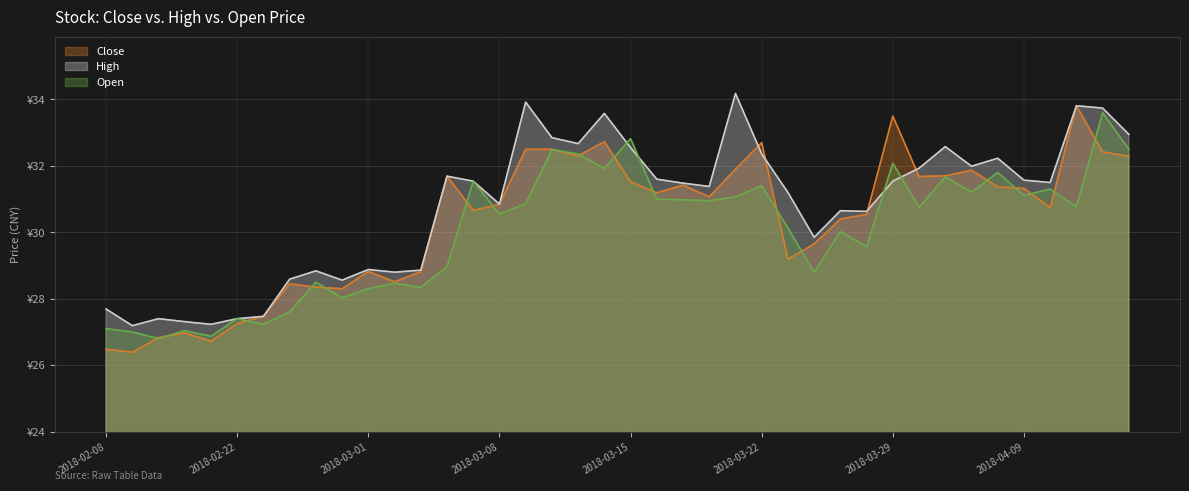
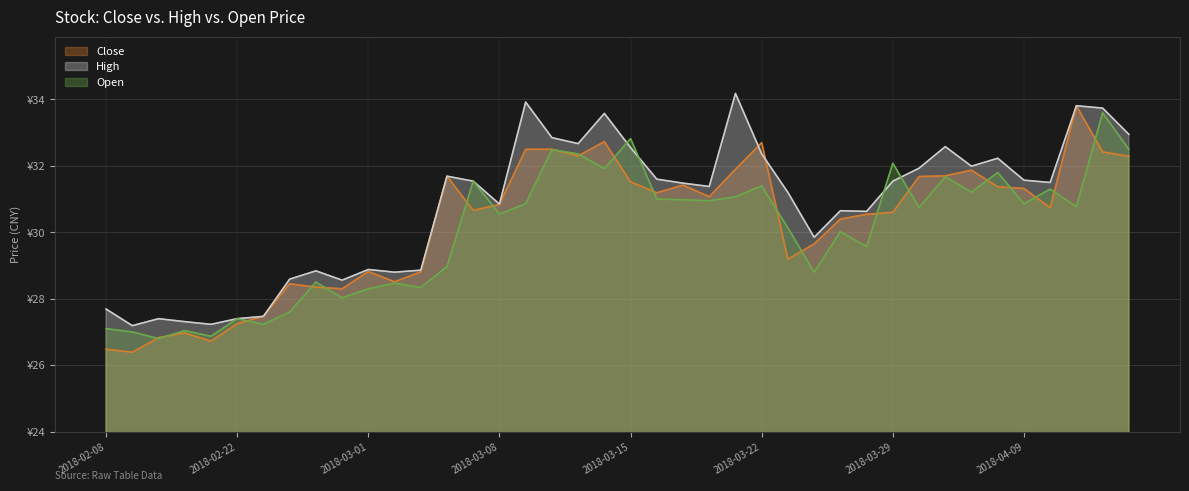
  {
    "Close": {
      "2018-02-08": "¥26.5",
      "2018-02-22": "¥27.3",
      "2018-03-15": "¥31.5",
      "2018-03-22": "¥32.7",
-     "2018-03-29": "¥33.5",
+     "2018-03-29": "¥30.6",
      "2018-04-09": "¥31.3"
    },
    "High": {
      "2018-02-08": "¥27.7",
      "2018-03-15": "¥32.6",
      "2018-03-22": "¥32.4",
      "2018-03-29": "¥31.5",
      "2018-04-09": "¥31.6"
    },
    "Open": {
      "2018-02-08": "¥27.1",
      "2018-03-01": "¥28.3",
      "2018-03-08": "¥30.6",
      "2018-03-15": "¥32.8",
      "2018-03-22": "¥31.4",
      "2018-03-29": "¥32.1",
-     "2018-04-09": "¥31.1"
+     "2018-04-09": "¥30.9"
    }
  }
